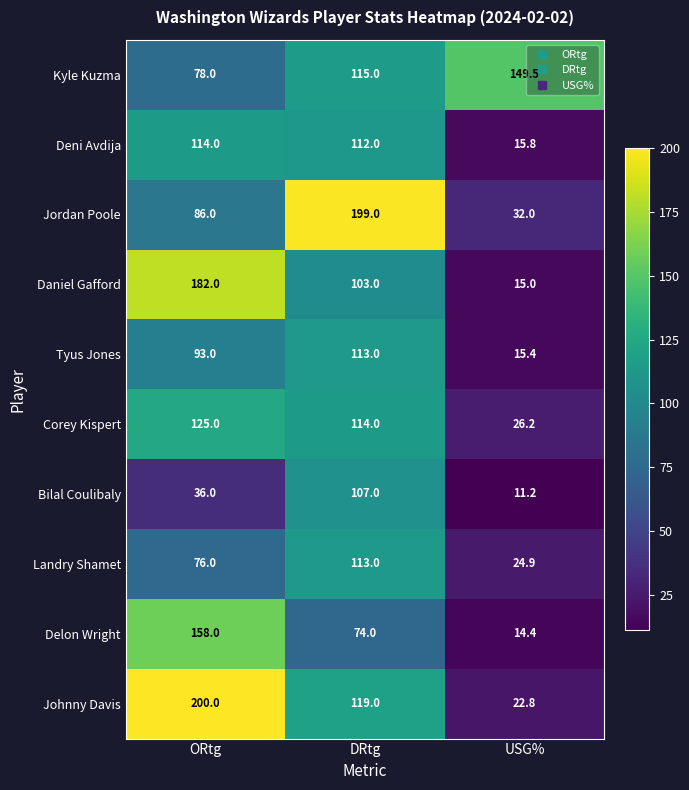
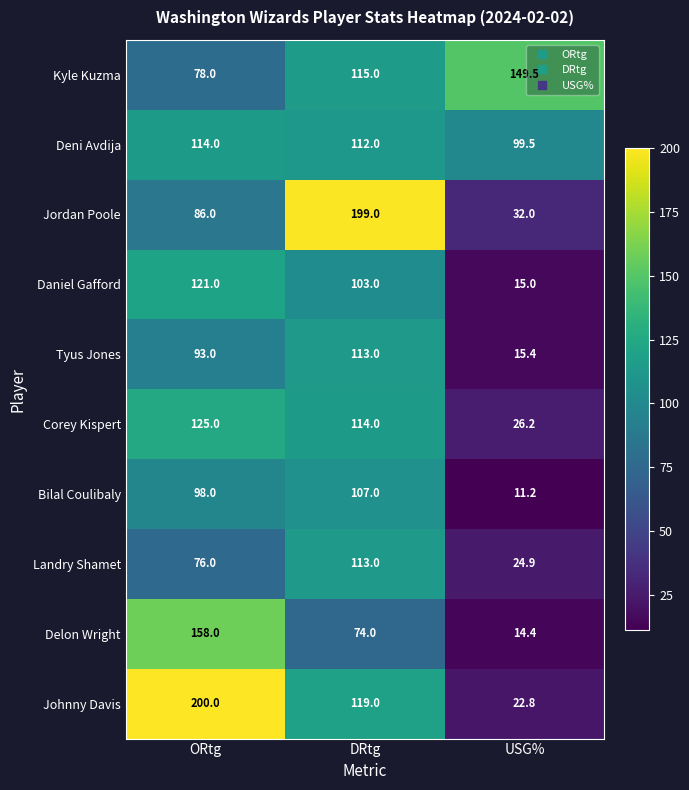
  {
    "Kyle Kuzma": {
      "ORtg": 78.0,
      "DRtg": 115.0
    },
    "Deni Avdija": {
      "ORtg": 114.0,
      "DRtg": 112.0,
-     "USG%": 15.8
+     "USG%": 99.5
    },
    "Jordan Poole": {
      "ORtg": 86.0,
      "DRtg": 199.0,
      "USG%": 32.0
    },
    "Daniel Gafford": {
-     "ORtg": 182.0,
+     "ORtg": 121.0,
      "DRtg": 103.0,
      "USG%": 15.0
    },
    "Tyus Jones": {
      "ORtg": 93.0,
      "DRtg": 113.0,
      "USG%": 15.4
    },
    "Corey Kispert": {
      "ORtg": 125.0,
      "DRtg": 114.0,
      "USG%": 26.2
    },
    "Bilal Coulibaly": {
-     "ORtg": 36.0,
+     "ORtg": 98.0,
      "DRtg": 107.0,
      "USG%": 11.2
    },
    "Landry Shamet": {
      "ORtg": 76.0,
      "DRtg": 113.0,
      "USG%": 24.9
    },
    "Delon Wright": {
      "ORtg": 158.0,
      "DRtg": 74.0,
      "USG%": 14.4
    },
    "Johnny Davis": {
      "ORtg": 200.0,
      "DRtg": 119.0,
      "USG%": 22.8
    }
  }
